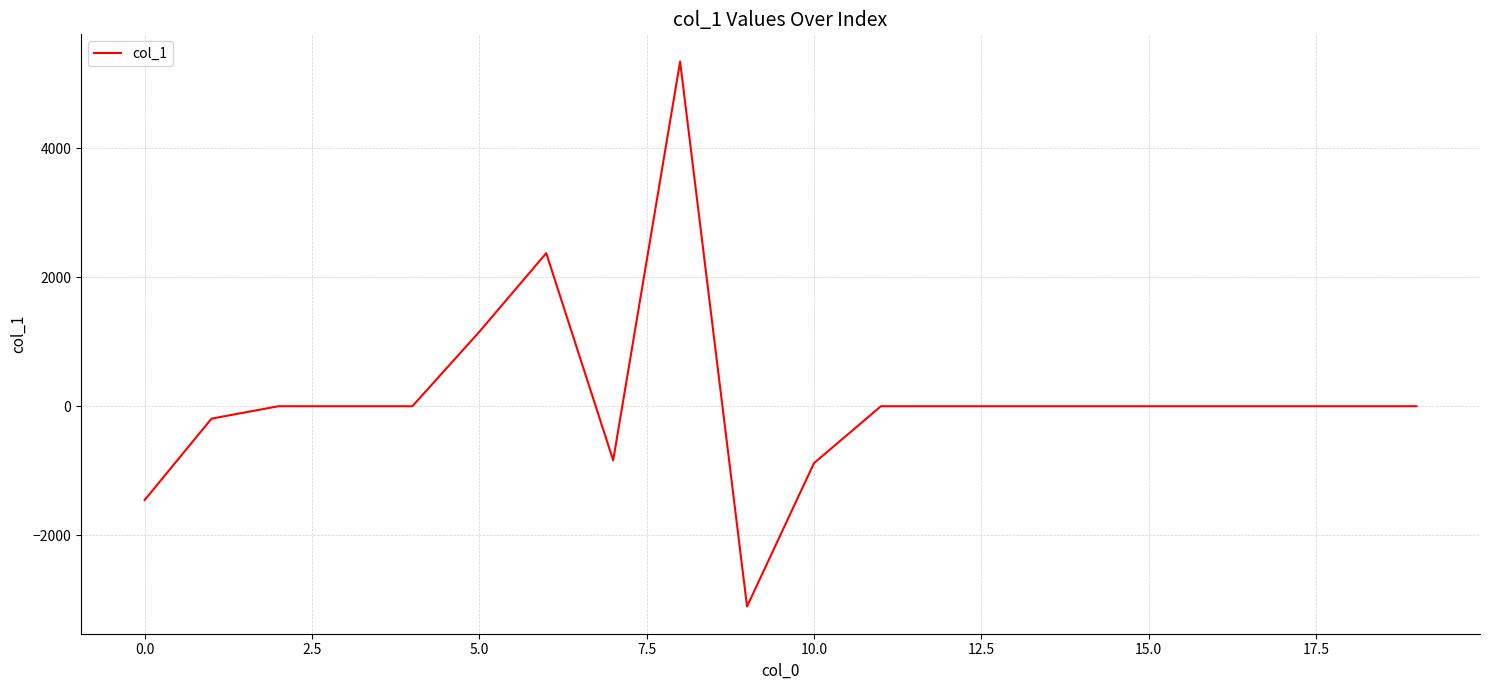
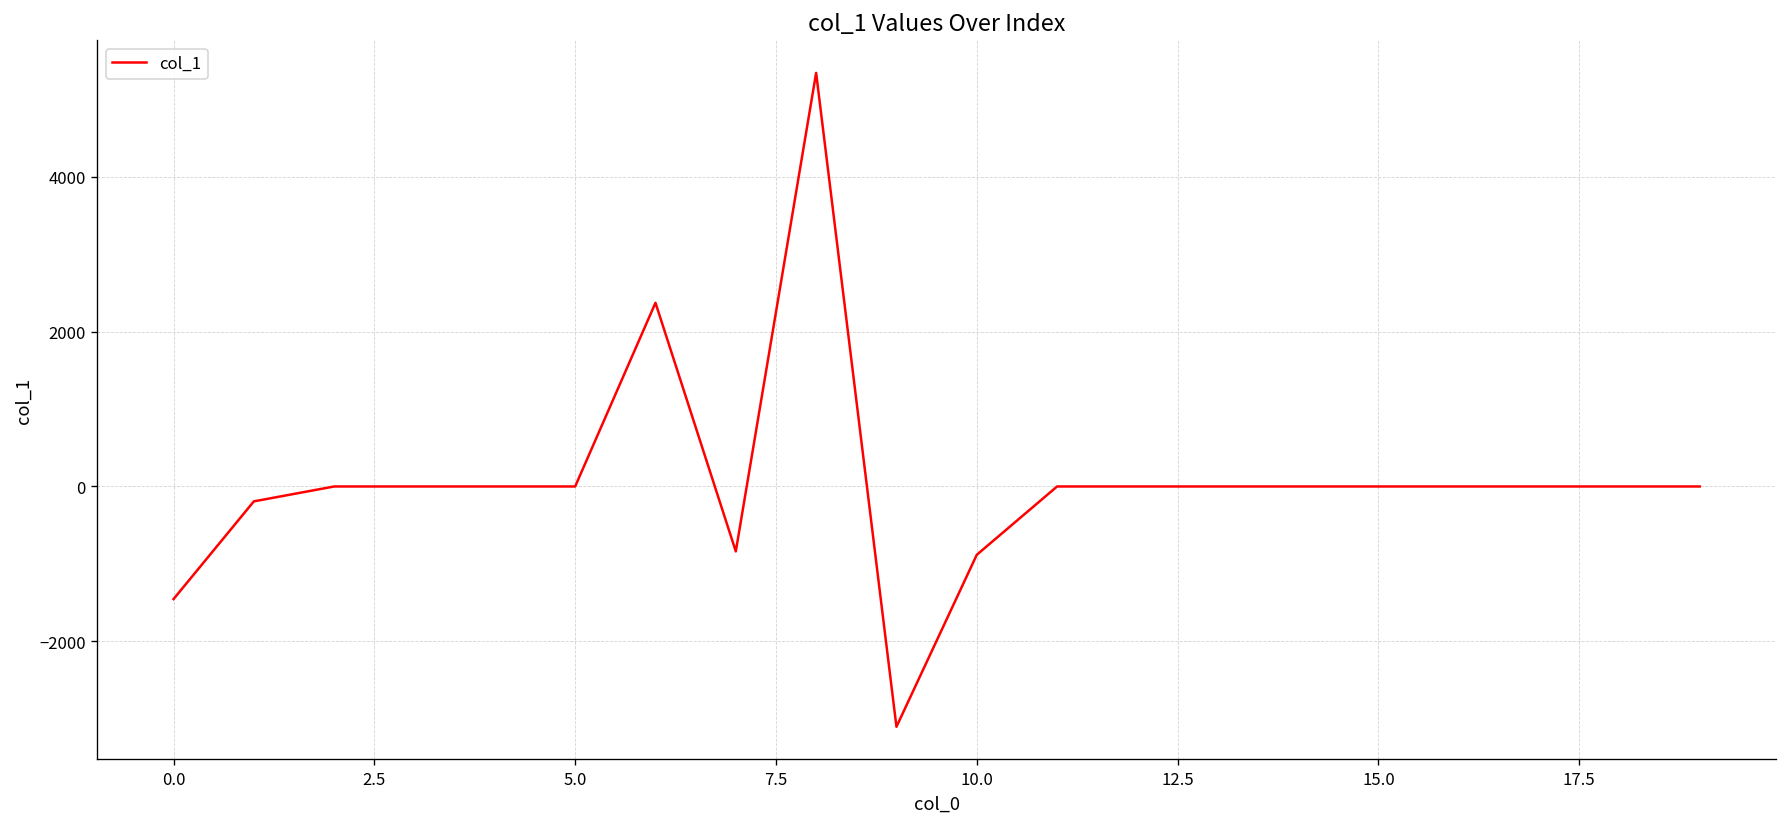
  {
    "0.0": -1500,
-   "5.0": 1200,
+   "5.0": 0,
    "10.0": -900,
    "15.0": 0
  }
